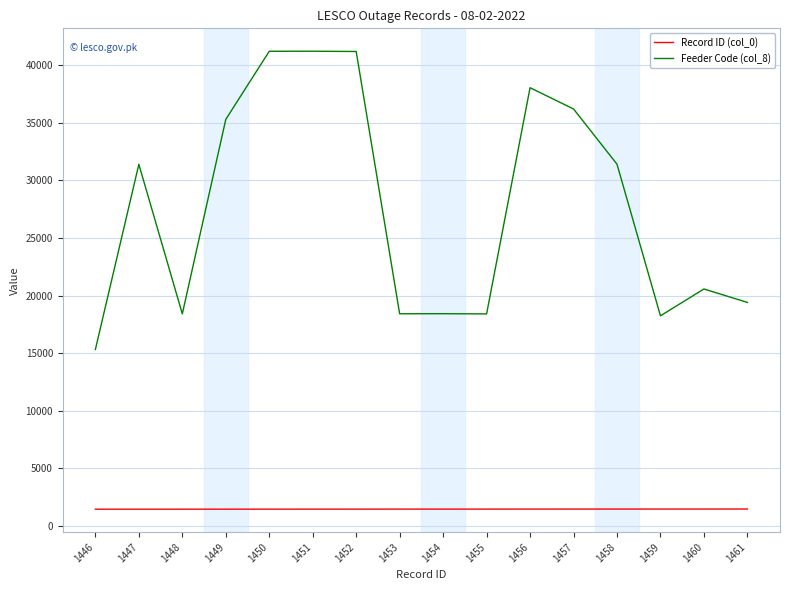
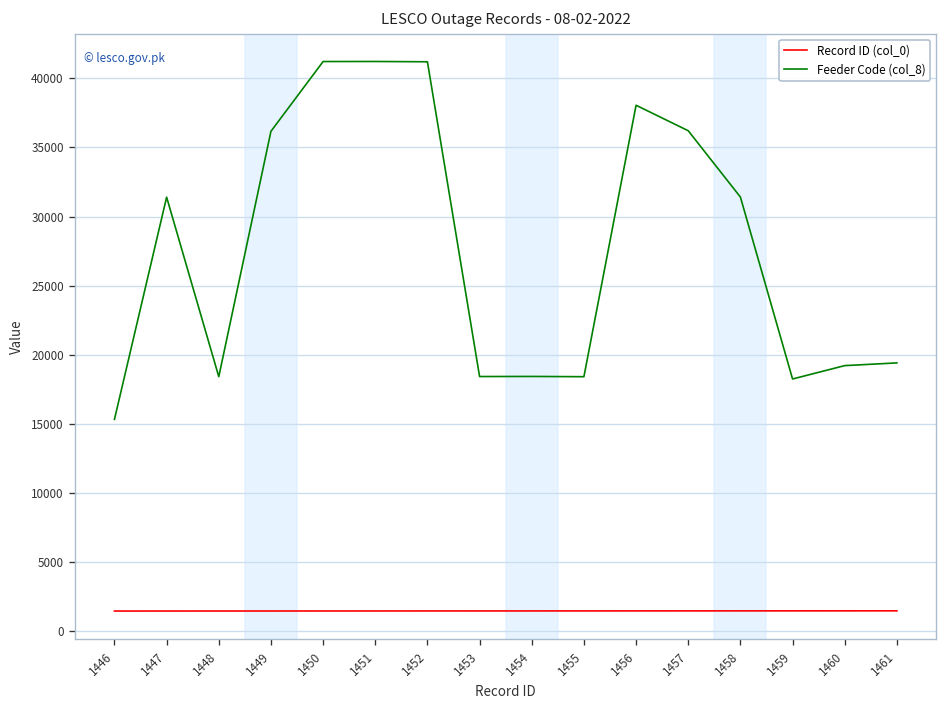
  {
    "Record ID (col_0)": {
      "1446": 1400,
      "1447": 1400,
      "1448": 1400,
      "1449": 1400,
      "1450": 1500,
      "1451": 1500,
      "1452": 1500,
      "1453": 1500,
      "1454": 1500,
      "1455": 1500,
      "1456": 1500,
      "1457": 1500,
      "1458": 1500,
      "1459": 1500,
      "1460": 1500,
      "1461": 1500
    },
    "Feeder Code (col_8)": {
      "1446": 15300,
      "1447": 31400,
      "1448": 18400,
-     "1449": 35300,
+     "1449": 36200,
      "1450": 41200,
      "1451": 41200,
      "1452": 41200,
      "1453": 18400,
      "1454": 18400,
      "1455": 18400,
      "1456": 38100,
      "1457": 36200,
      "1458": 31400,
      "1459": 18200,
-     "1460": 20600,
+     "1460": 19200,
      "1461": 19400
    }
  }
